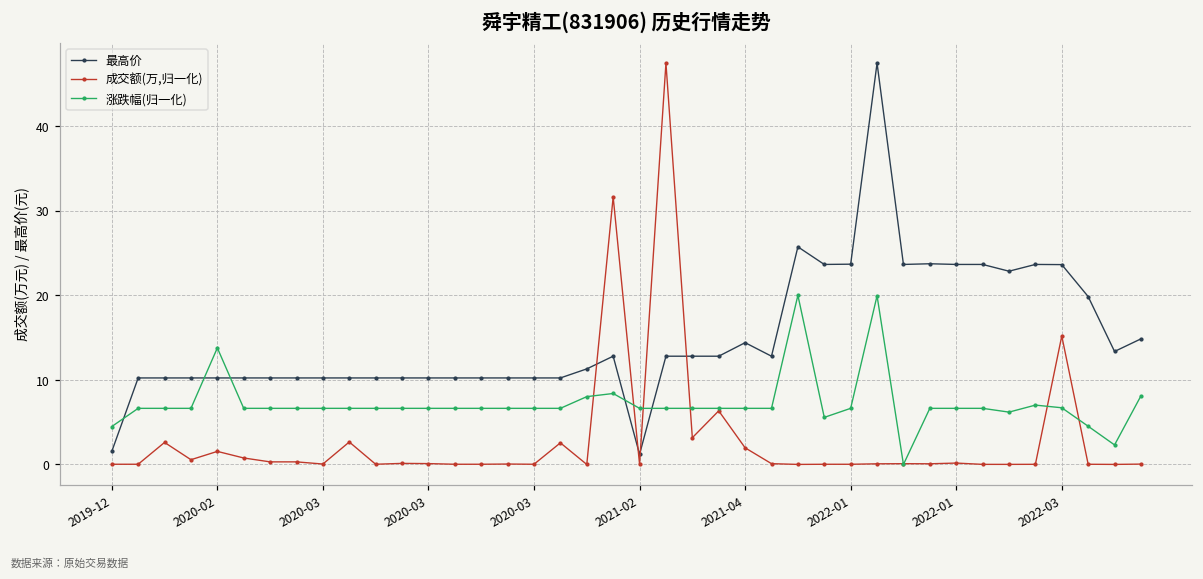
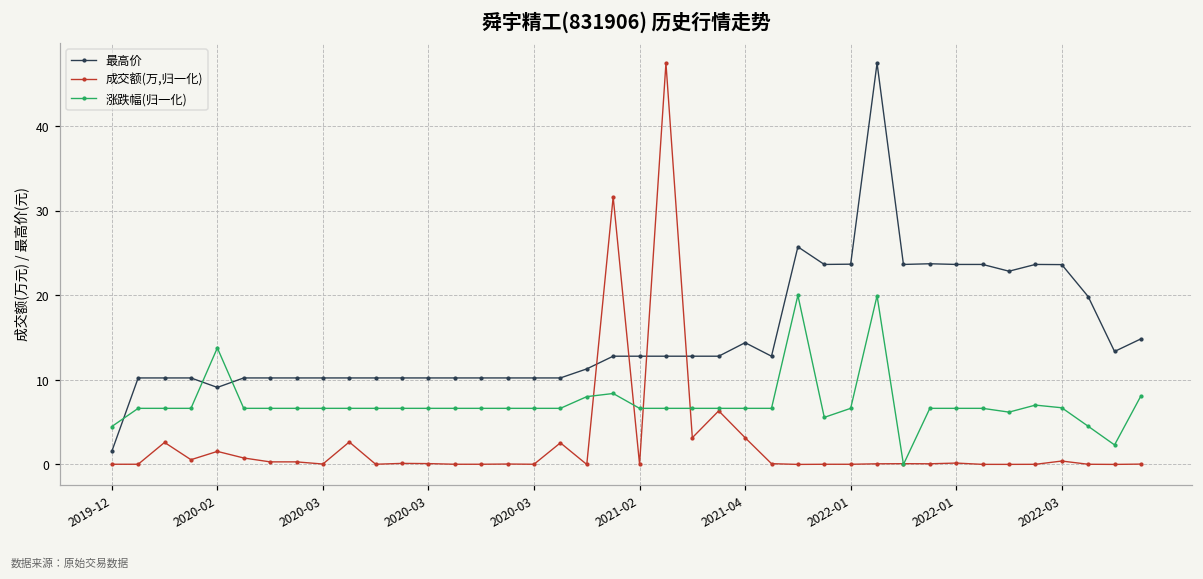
  {
    "最高价": {
      "2019-12": 2,
-     "2020-02": 10,
-     "2021-02": 1,
+     "2020-02": 9,
+     "2021-02": 13,
      "2021-04": 14,
      "2022-03": 24
    },
    "成交额(万,归一化)": {
      "2019-12": 0,
      "2020-02": 2,
      "2021-02": 0,
-     "2021-04": 2,
-     "2022-03": 15
+     "2021-04": 3,
+     "2022-03": 0
    },
    "涨跌幅(归一化)": {
      "2019-12": 4,
      "2020-02": 14,
      "2021-02": 7,
      "2021-04": 7,
      "2022-03": 7
    }
  }
